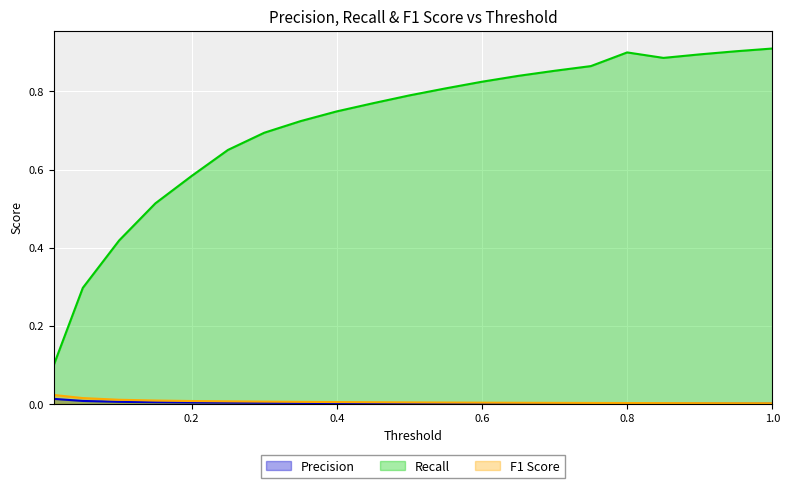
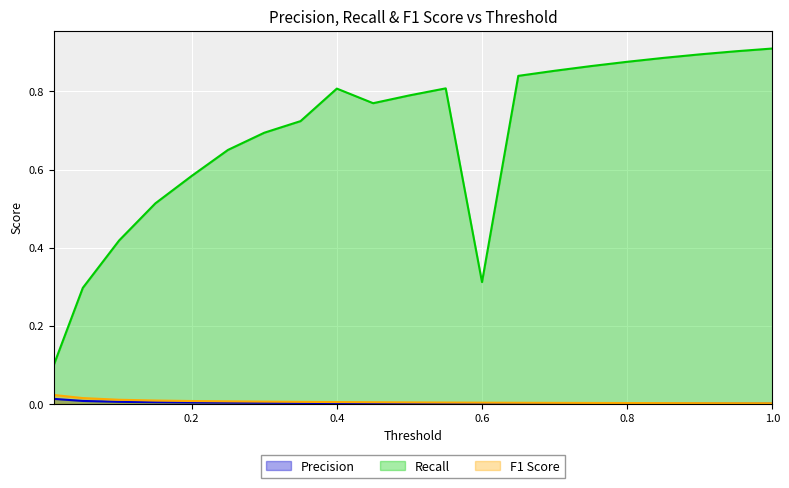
  {
    "Recall": {
      "0.2": 0.58,
-     "0.4": 0.75,
-     "0.6": 0.83,
-     "0.8": 0.90,
+     "0.4": 0.81,
+     "0.6": 0.31,
+     "0.8": 0.88,
      "1.0": 0.91
    }
  }
